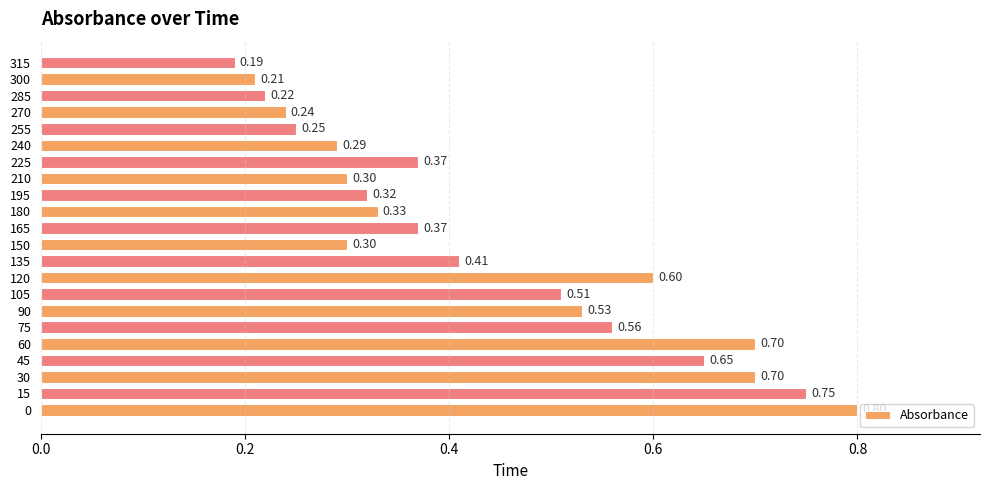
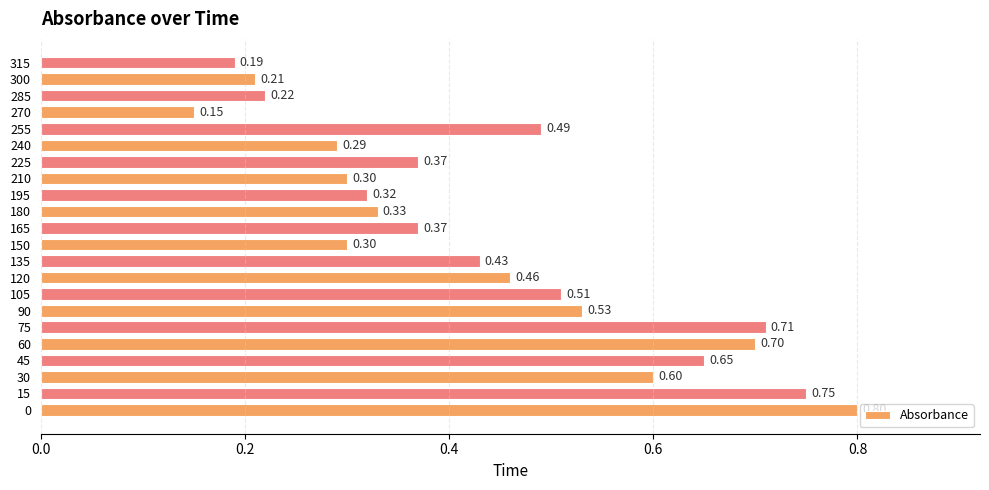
  {
    "315": 0.19,
    "300": 0.21,
    "285": 0.22,
-   "270": 0.24,
-   "255": 0.25,
+   "270": 0.15,
+   "255": 0.49,
    "240": 0.29,
    "225": 0.37,
    "210": 0.30,
    "195": 0.32,
    "180": 0.33,
    "165": 0.37,
    "150": 0.30,
-   "135": 0.41,
-   "120": 0.60,
+   "135": 0.43,
+   "120": 0.46,
    "105": 0.51,
    "90": 0.53,
-   "75": 0.56,
+   "75": 0.71,
    "60": 0.70,
    "45": 0.65,
-   "30": 0.70,
+   "30": 0.60,
    "15": 0.75
  }
